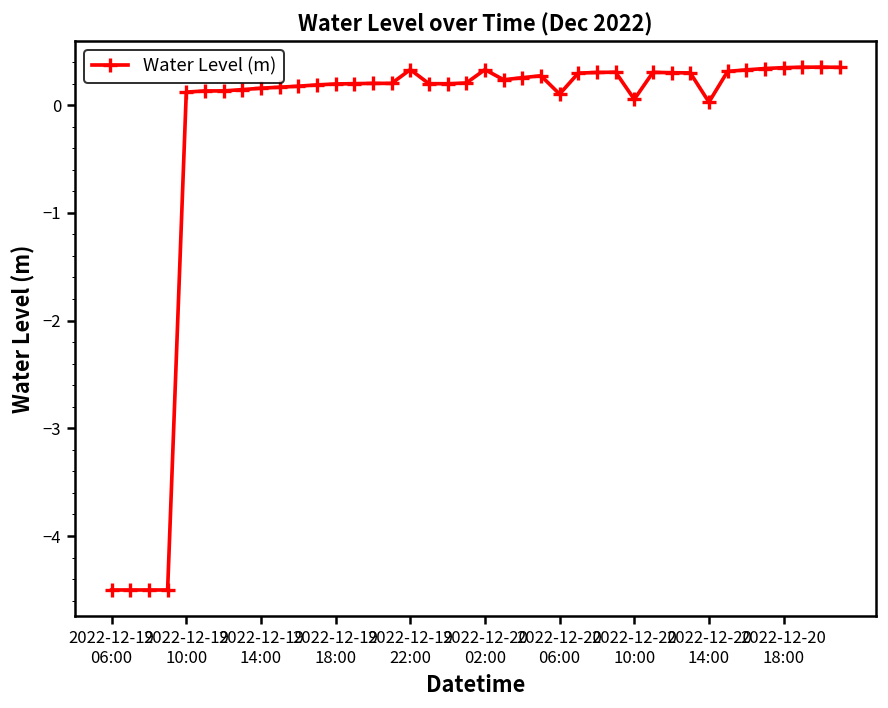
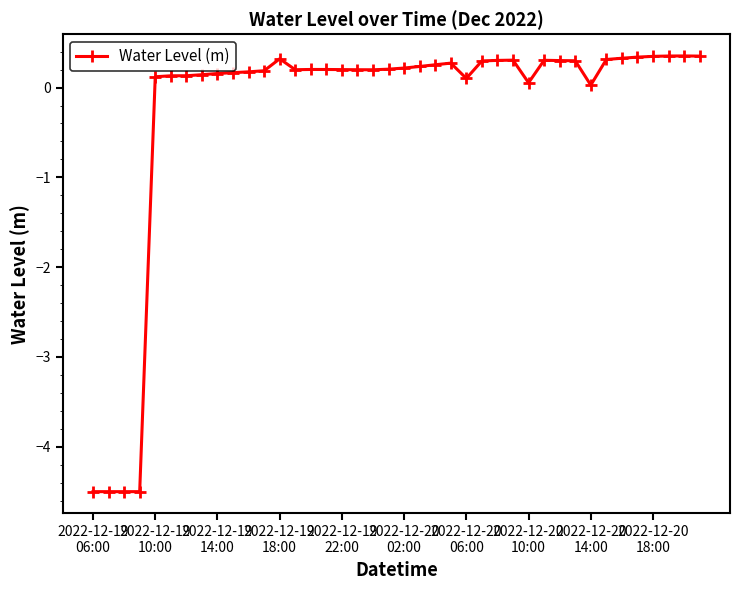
  {
    "2022-12-19 06:00": -4.5,
    "2022-12-19 10:00": 0.1,
    "2022-12-19 14:00": 0.2,
-   "2022-12-19 18:00": 0.2,
-   "2022-12-19 22:00": 0.3,
-   "2022-12-20 02:00": 0.3,
+   "2022-12-19 18:00": 0.3,
+   "2022-12-19 22:00": 0.2,
+   "2022-12-20 02:00": 0.2,
    "2022-12-20 06:00": 0.1,
    "2022-12-20 10:00": 0.1,
    "2022-12-20 14:00": 0.0,
    "2022-12-20 18:00": 0.3
  }
